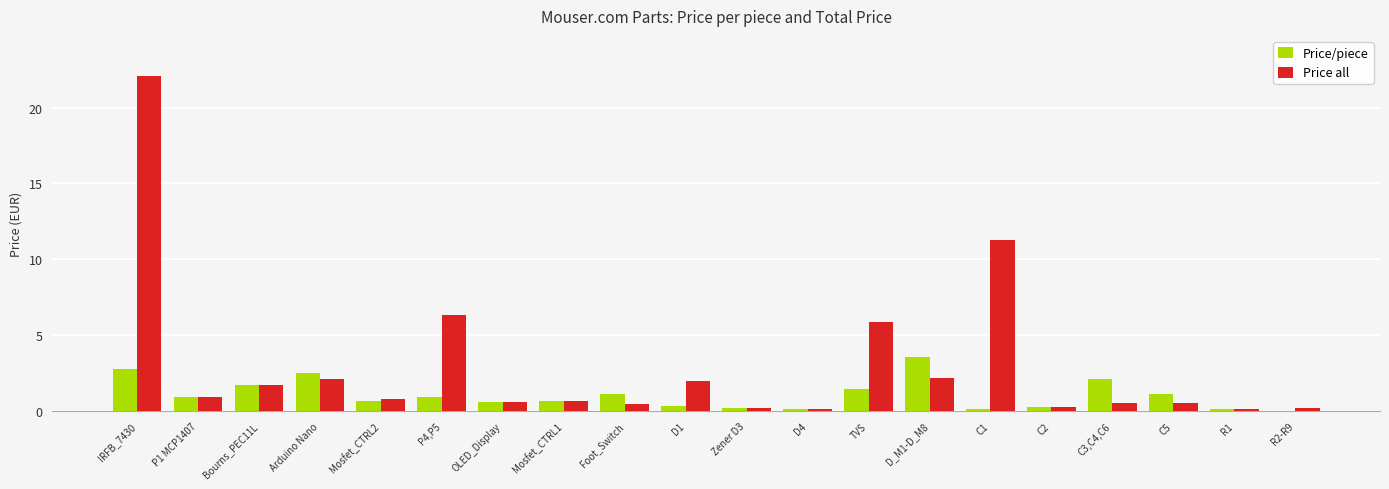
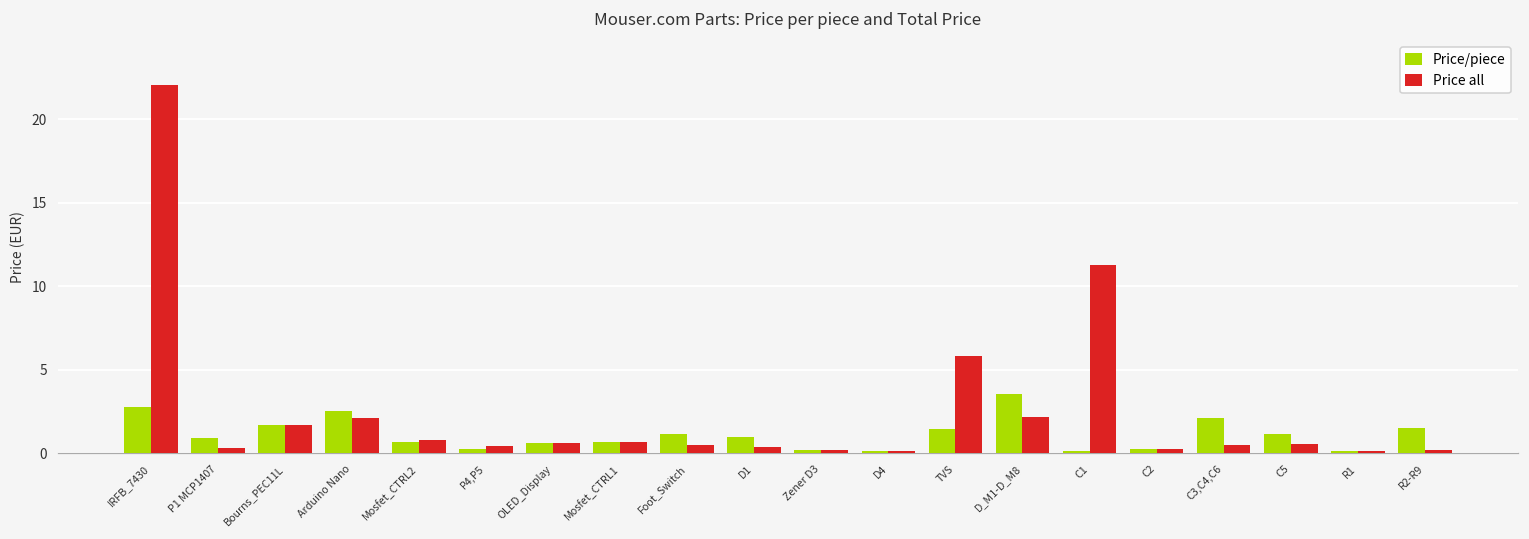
  {
    "Price/piece": {
      "IRFB_7430": 2.8,
      "P1 MCP1407": 0.9,
      "Bourns_PEC11L": 1.7,
      "Arduino Nano": 2.5,
      "Mosfet_CTRL2": 0.7,
-     "P4,P5": 0.9,
+     "P4,P5": 0.2,
      "OLED_Display": 0.6,
      "Mosfet_CTRL1": 0.7,
      "Foot_Switch": 1.1,
-     "D1": 0.3,
+     "D1": 1.0,
      "Zener D3": 0.2,
      "TVS": 1.5,
      "D_M1-D_M8": 3.5,
      "C2": 0.3,
      "C3,C4,C6": 2.1,
      "C5": 1.2,
-     "R2-R9": 0.0
+     "R2-R9": 1.5
    },
    "Price all": {
      "IRFB_7430": 22.1,
-     "P1 MCP1407": 0.9,
+     "P1 MCP1407": 0.3,
      "Bourns_PEC11L": 1.7,
      "Arduino Nano": 2.1,
      "Mosfet_CTRL2": 0.8,
-     "P4,P5": 6.3,
+     "P4,P5": 0.4,
      "OLED_Display": 0.6,
      "Mosfet_CTRL1": 0.7,
      "Foot_Switch": 0.5,
-     "D1": 2.0,
+     "D1": 0.3,
      "Zener D3": 0.2,
      "TVS": 5.8,
      "D_M1-D_M8": 2.2,
      "C1": 11.3,
      "C2": 0.3,
      "C3,C4,C6": 0.5,
      "C5": 0.5,
      "R2-R9": 0.2
    }
  }
